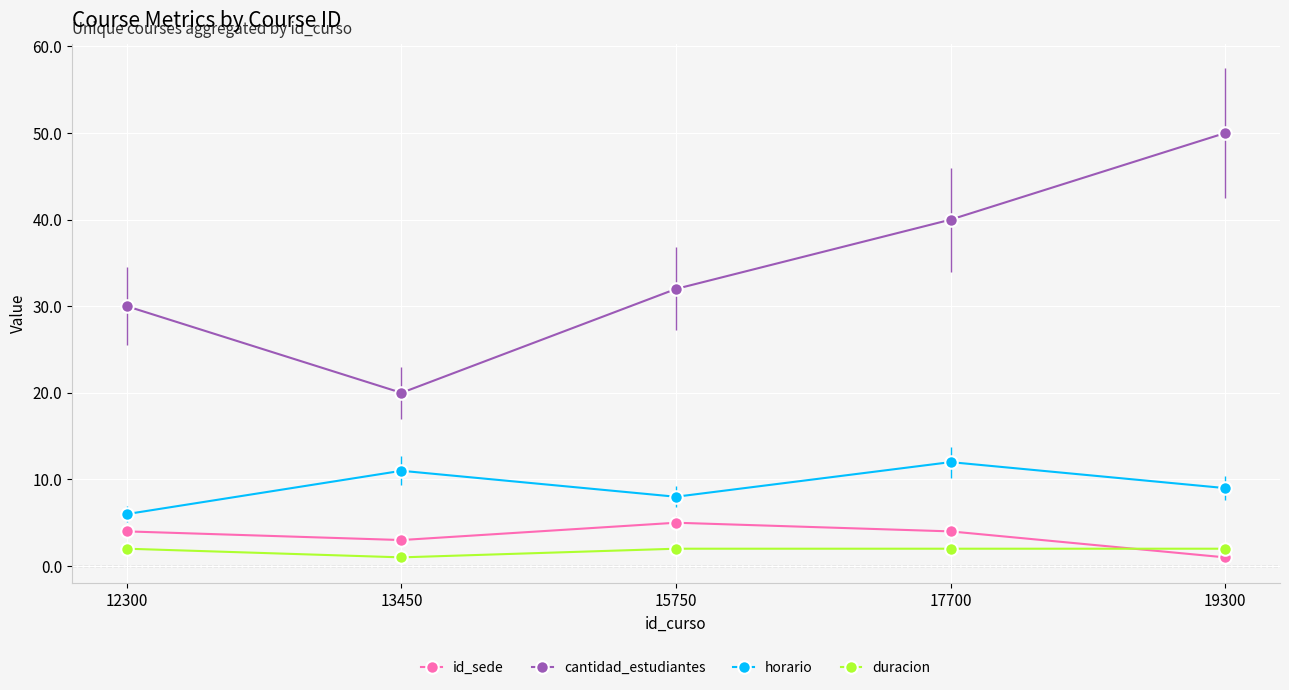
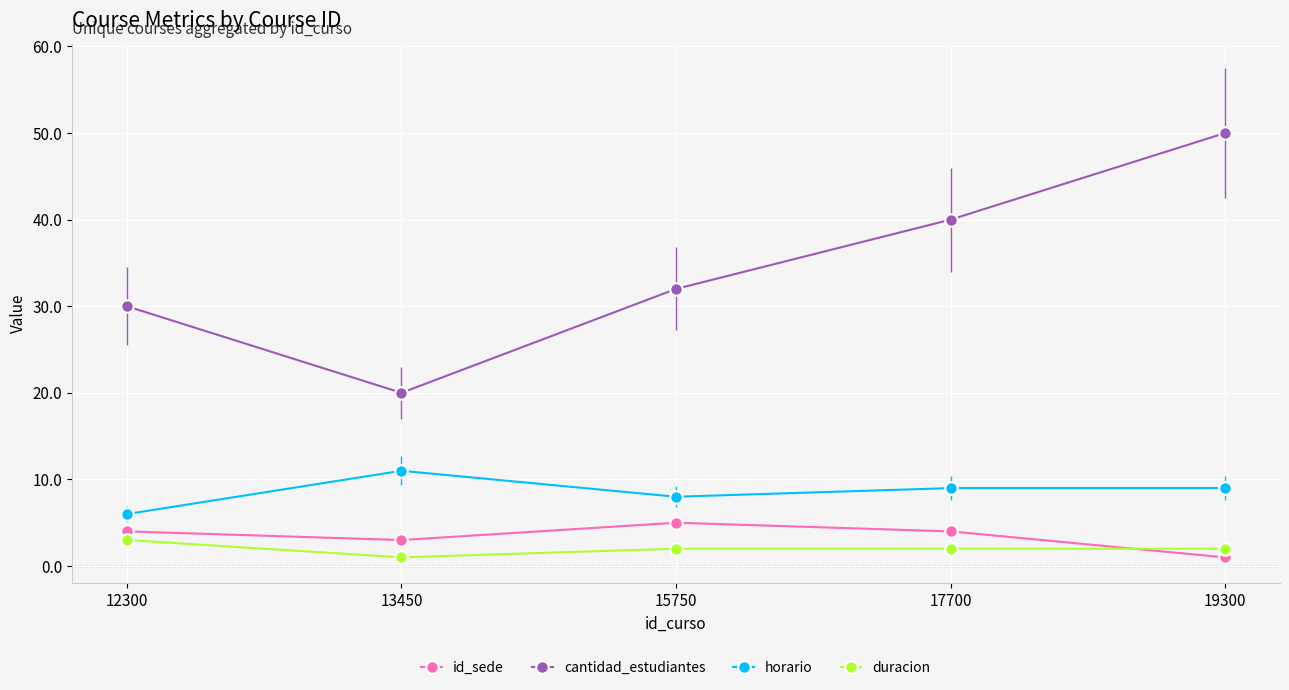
  {
    "id_sede": {
      "12300": 4,
      "13450": 3,
      "15750": 5,
      "17700": 4,
      "19300": 1
    },
    "cantidad_estudiantes": {
      "12300": 30,
      "13450": 20,
      "15750": 32,
      "17700": 40,
      "19300": 50
    },
    "horario": {
      "12300": 6,
      "13450": 11,
      "15750": 8,
-     "17700": 12,
+     "17700": 9,
      "19300": 9
    },
    "duracion": {
-     "12300": 2,
+     "12300": 3,
      "13450": 1,
      "15750": 2,
      "17700": 2,
      "19300": 2
    }
  }
